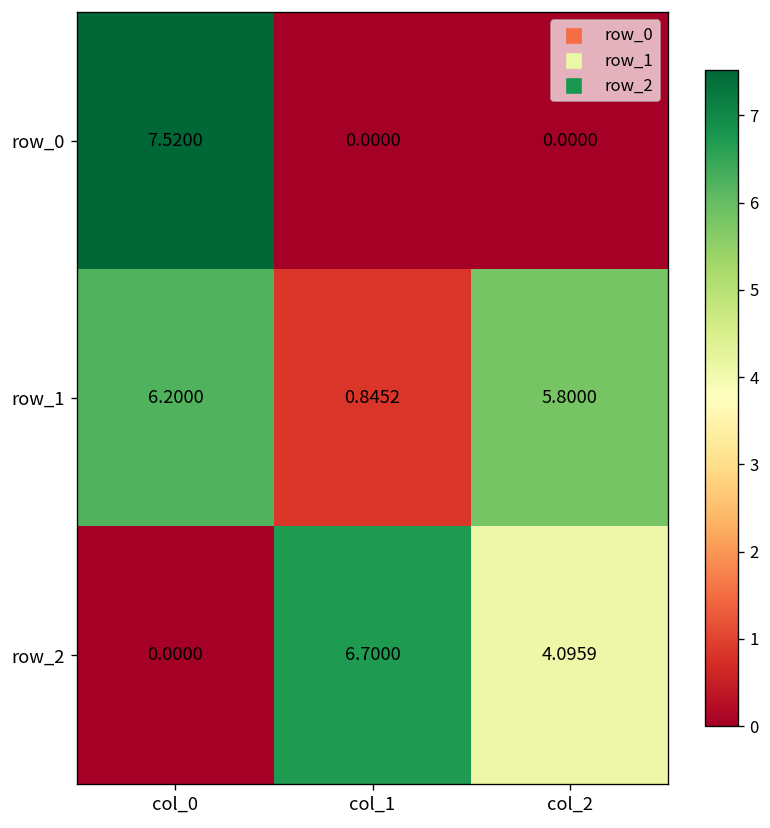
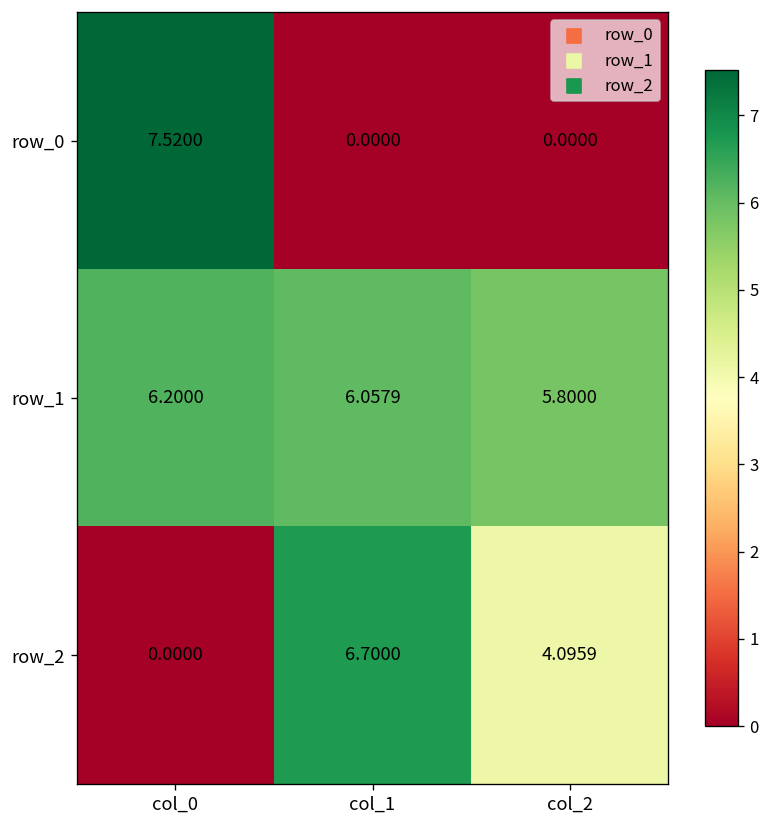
  {
    "row_0": {
      "col_0": 7.5200,
      "col_1": 0.0000,
      "col_2": 0.0000
    },
    "row_1": {
      "col_0": 6.2000,
-     "col_1": 0.8452,
+     "col_1": 6.0579,
      "col_2": 5.8000
    },
    "row_2": {
      "col_0": 0.0000,
      "col_1": 6.7000,
      "col_2": 4.0959
    }
  }
